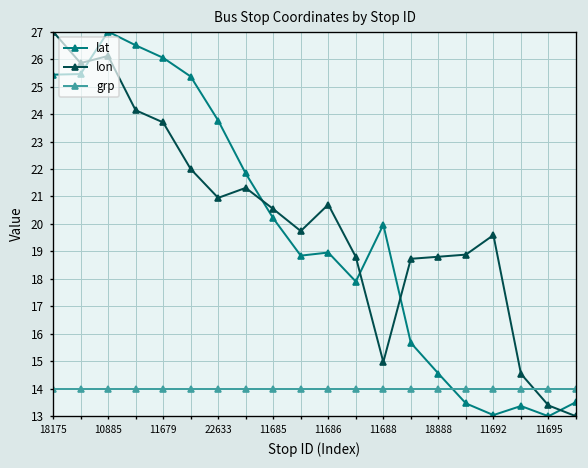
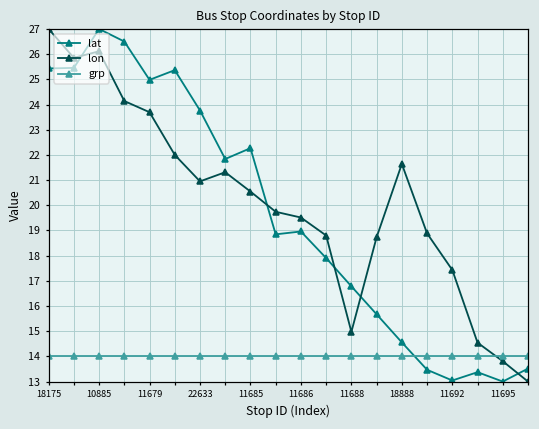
  {
    "lat": {
      "18175": 25.4,
      "10885": 27.0,
-     "11679": 26.0,
+     "11679": 25.0,
      "22633": 23.8,
-     "11685": 20.2,
+     "11685": 22.3,
      "11686": 19.0,
-     "11688": 20.0,
+     "11688": 16.8,
      "18888": 14.6,
      "11692": 13.0,
      "11695": 13.0
    },
    "lon": {
      "18175": 27.0,
      "11679": 23.7,
      "22633": 20.9,
      "11685": 20.5,
-     "11686": 20.7,
+     "11686": 19.5,
      "11688": 15.0,
-     "18888": 18.8,
-     "11692": 19.6,
-     "11695": 13.4
+     "18888": 21.6,
+     "11692": 17.4,
+     "11695": 13.8
    },
    "grp": {
      "18175": 14.0,
      "10885": 14.0,
      "11679": 14.0,
      "22633": 14.0,
      "11685": 14.0,
      "11686": 14.0,
      "11688": 14.0,
      "18888": 14.0,
      "11692": 14.0,
      "11695": 14.0
    }
  }
